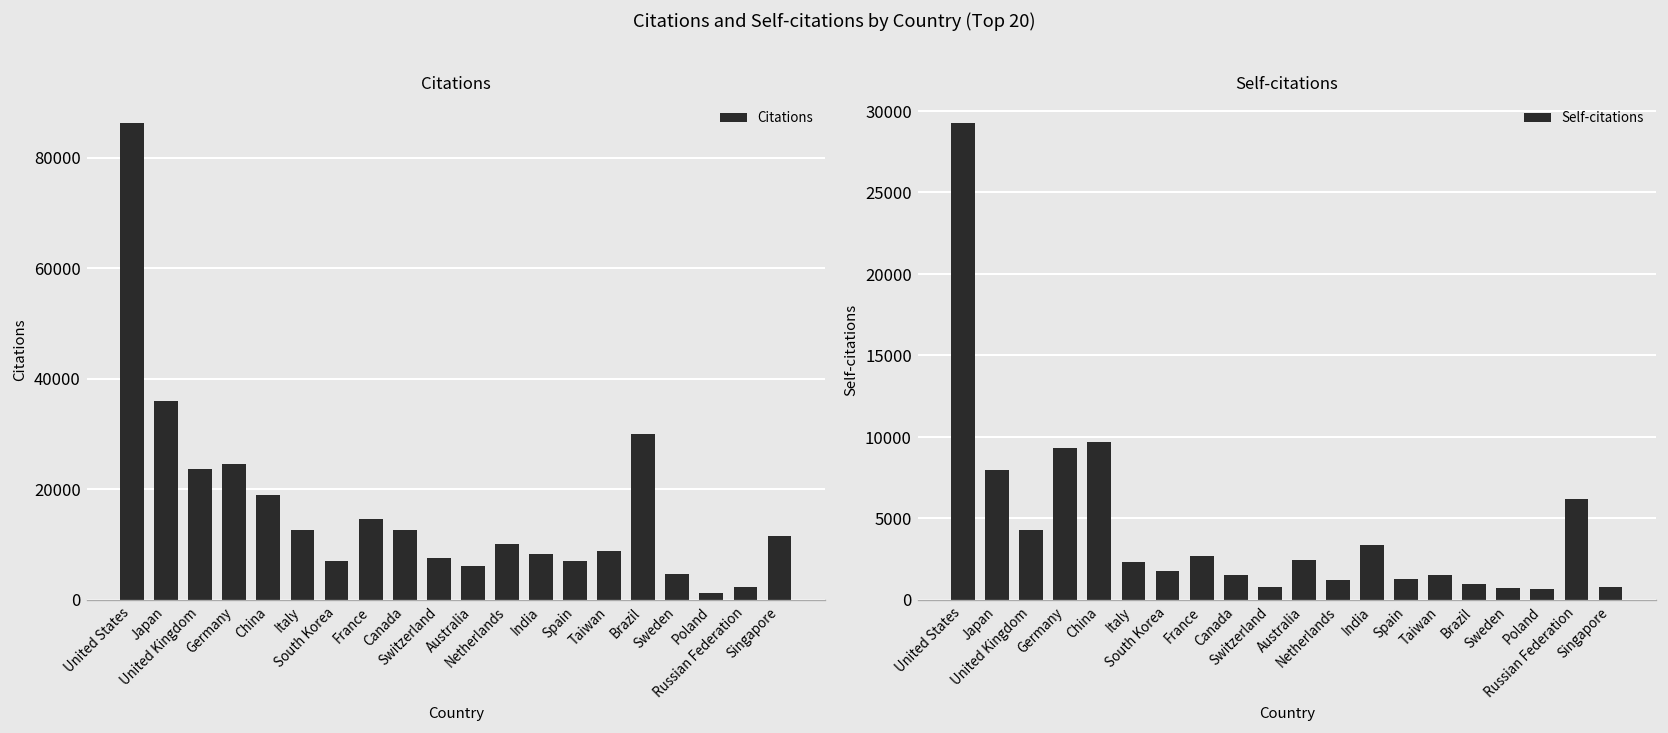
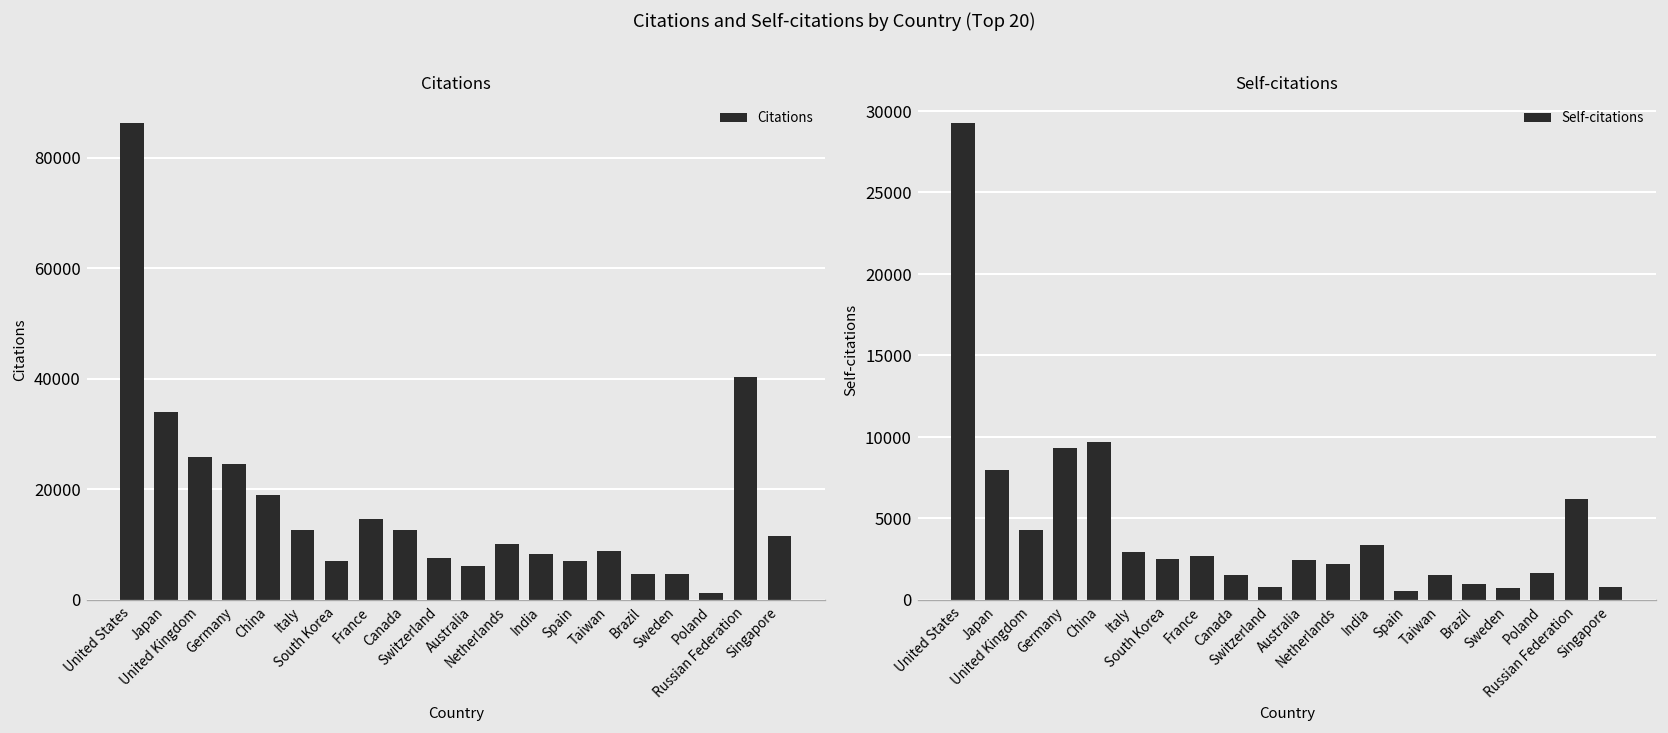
  {
    "Citations": {
      "United States": 86000,
-     "Japan": 36000,
-     "United Kingdom": 24000,
+     "Japan": 34000,
+     "United Kingdom": 26000,
      "Germany": 25000,
      "China": 19000,
      "Italy": 13000,
      "South Korea": 7000,
      "France": 15000,
      "Canada": 13000,
      "Switzerland": 8000,
      "Australia": 6000,
      "Netherlands": 10000,
      "India": 8000,
      "Spain": 7000,
      "Taiwan": 9000,
-     "Brazil": 30000,
+     "Brazil": 5000,
      "Sweden": 5000,
      "Poland": 1000,
-     "Russian Federation": 2000,
+     "Russian Federation": 40000,
      "Singapore": 12000
    },
    "Self-citations": {
      "United States": 29300,
      "Japan": 8000,
      "United Kingdom": 4300,
      "Germany": 9300,
      "China": 9700,
-     "Italy": 2300,
-     "South Korea": 1800,
+     "Italy": 2900,
+     "South Korea": 2500,
      "France": 2700,
      "Canada": 1500,
      "Switzerland": 800,
      "Australia": 2500,
-     "Netherlands": 1200,
+     "Netherlands": 2200,
      "India": 3400,
-     "Spain": 1300,
+     "Spain": 500,
      "Taiwan": 1500,
      "Brazil": 1000,
      "Sweden": 700,
-     "Poland": 700,
+     "Poland": 1700,
      "Russian Federation": 6200,
      "Singapore": 800
    }
  }
